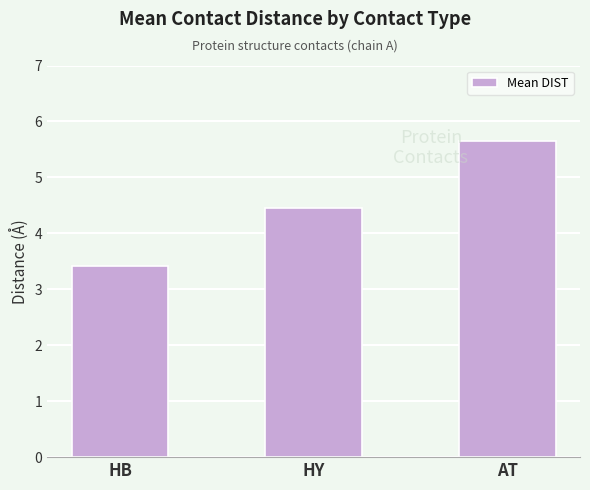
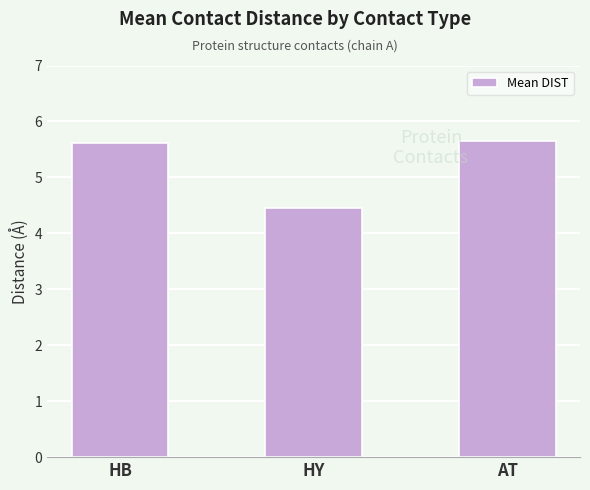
  {
-   "HB": 3.4,
+   "HB": 5.6,
    "HY": 4.5,
    "AT": 5.7
  }
